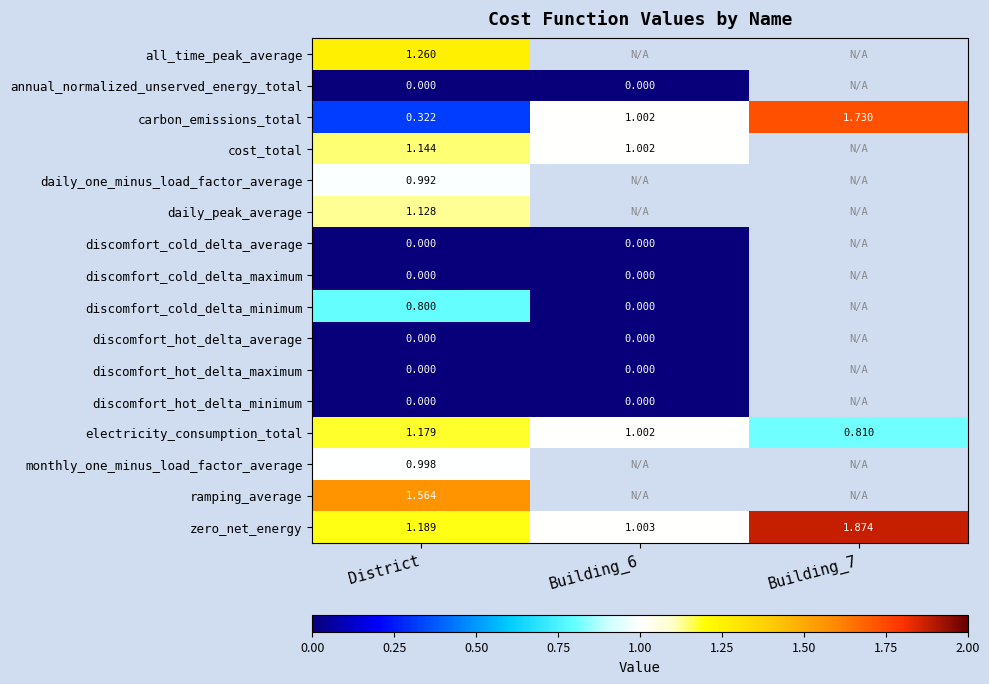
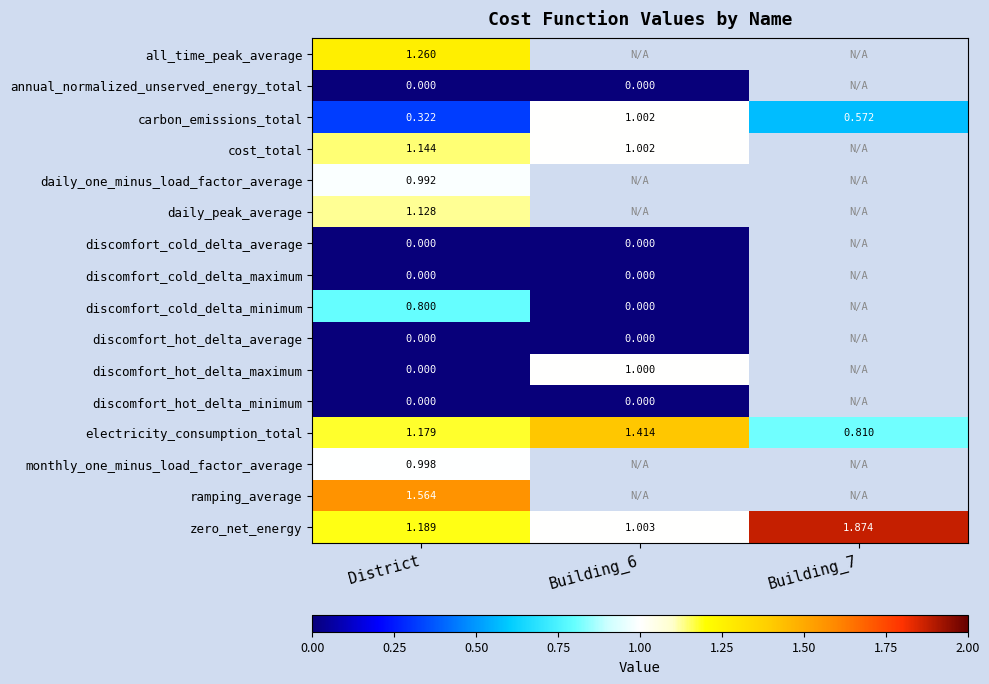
  {
    "all_time_peak_average": {
      "District": 1.260
    },
    "annual_normalized_unserved_energy_total": {
      "District": 0.000,
      "Building_6": 0.000
    },
    "carbon_emissions_total": {
      "District": 0.322,
      "Building_6": 1.002,
-     "Building_7": 1.730
+     "Building_7": 0.572
    },
    "cost_total": {
      "District": 1.144,
      "Building_6": 1.002
    },
    "daily_one_minus_load_factor_average": {
      "District": 0.992
    },
    "daily_peak_average": {
      "District": 1.128
    },
    "discomfort_cold_delta_average": {
      "District": 0.000,
      "Building_6": 0.000
    },
    "discomfort_cold_delta_maximum": {
      "District": 0.000,
      "Building_6": 0.000
    },
    "discomfort_cold_delta_minimum": {
      "District": 0.800,
      "Building_6": 0.000
    },
    "discomfort_hot_delta_average": {
      "District": 0.000,
      "Building_6": 0.000
    },
    "discomfort_hot_delta_maximum": {
      "District": 0.000,
-     "Building_6": 0.000
+     "Building_6": 1.000
    },
    "discomfort_hot_delta_minimum": {
      "District": 0.000,
      "Building_6": 0.000
    },
    "electricity_consumption_total": {
      "District": 1.179,
-     "Building_6": 1.002,
+     "Building_6": 1.414,
      "Building_7": 0.810
    },
    "monthly_one_minus_load_factor_average": {
      "District": 0.998
    },
    "ramping_average": {
      "District": 1.564
    },
    "zero_net_energy": {
      "District": 1.189,
      "Building_6": 1.003,
      "Building_7": 1.874
    }
  }
